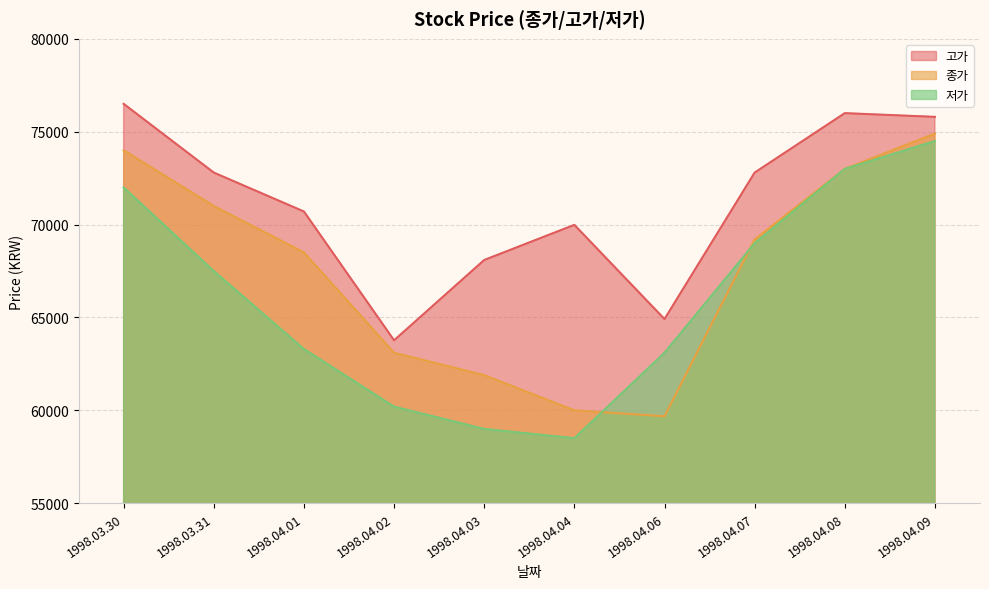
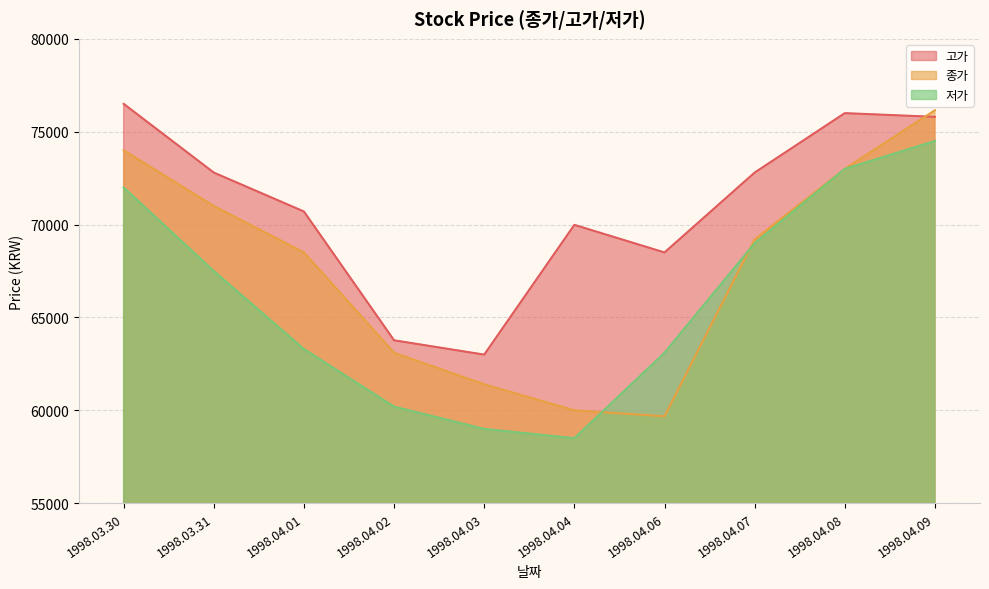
  {
    "고가": {
      "1998.03.30": 76500,
      "1998.03.31": 72800,
      "1998.04.01": 70700,
      "1998.04.02": 63800,
-     "1998.04.03": 68100,
+     "1998.04.03": 63000,
      "1998.04.04": 70000,
-     "1998.04.06": 64900,
+     "1998.04.06": 68500,
      "1998.04.07": 72800,
      "1998.04.08": 76000,
      "1998.04.09": 75800
    },
    "종가": {
      "1998.03.30": 74000,
      "1998.03.31": 71000,
      "1998.04.01": 68500,
      "1998.04.02": 63100,
-     "1998.04.03": 61900,
+     "1998.04.03": 61400,
      "1998.04.04": 60000,
      "1998.04.06": 59700,
      "1998.04.07": 69200,
-     "1998.04.09": 74900
+     "1998.04.09": 76200
    },
    "저가": {
      "1998.03.30": 72000,
      "1998.03.31": 67500,
      "1998.04.01": 63300,
      "1998.04.02": 60200,
      "1998.04.03": 59000,
      "1998.04.04": 58500,
      "1998.04.06": 63100,
      "1998.04.07": 69000,
      "1998.04.09": 74500
    }
  }
